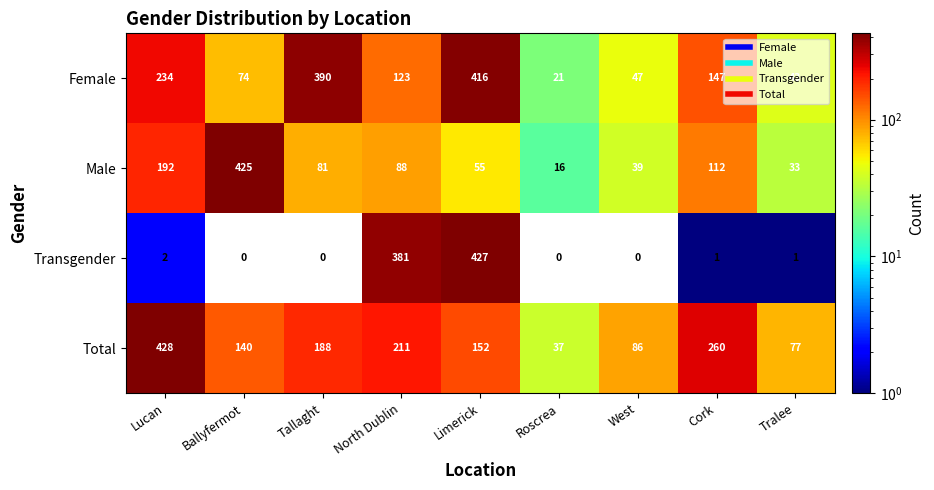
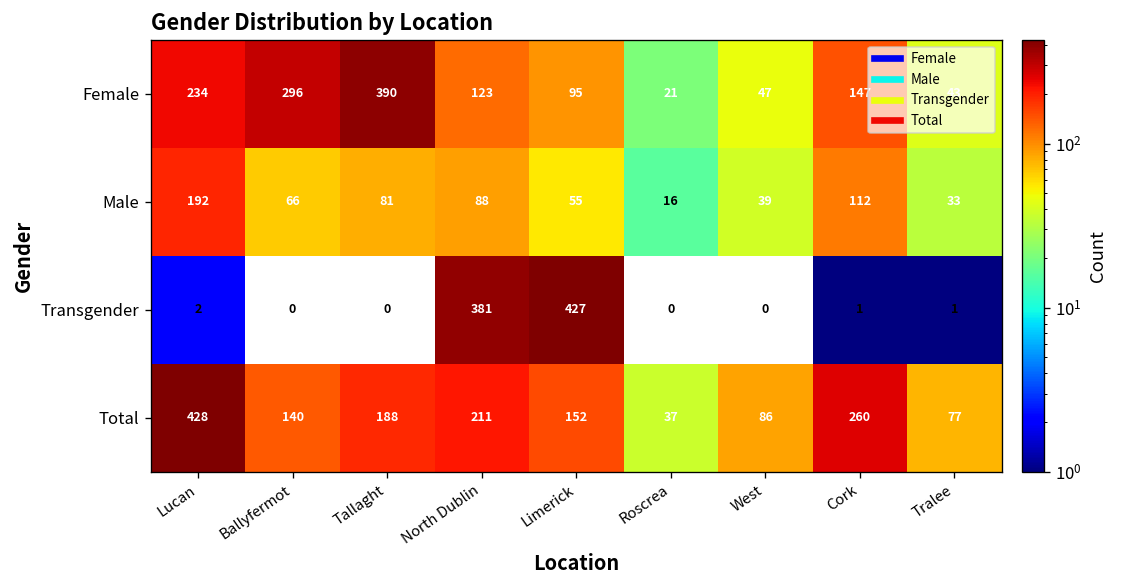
  {
    "Female": {
      "Lucan": 234,
-     "Ballyfermot": 74,
+     "Ballyfermot": 296,
      "Tallaght": 390,
      "North Dublin": 123,
-     "Limerick": 416,
+     "Limerick": 95,
      "Roscrea": 21,
      "West": 47
    },
    "Male": {
      "Lucan": 192,
-     "Ballyfermot": 425,
+     "Ballyfermot": 66,
      "Tallaght": 81,
      "North Dublin": 88,
      "Limerick": 55,
      "Roscrea": 16,
      "West": 39,
      "Cork": 112,
      "Tralee": 33
    },
    "Transgender": {
      "Lucan": 2,
      "Ballyfermot": 0,
      "Tallaght": 0,
      "North Dublin": 381,
      "Limerick": 427,
      "Roscrea": 0,
      "West": 0,
      "Cork": 1,
      "Tralee": 1
    },
    "Total": {
      "Lucan": 428,
      "Ballyfermot": 140,
      "Tallaght": 188,
      "North Dublin": 211,
      "Limerick": 152,
      "Roscrea": 37,
      "West": 86,
      "Cork": 260,
      "Tralee": 77
    }
  }
